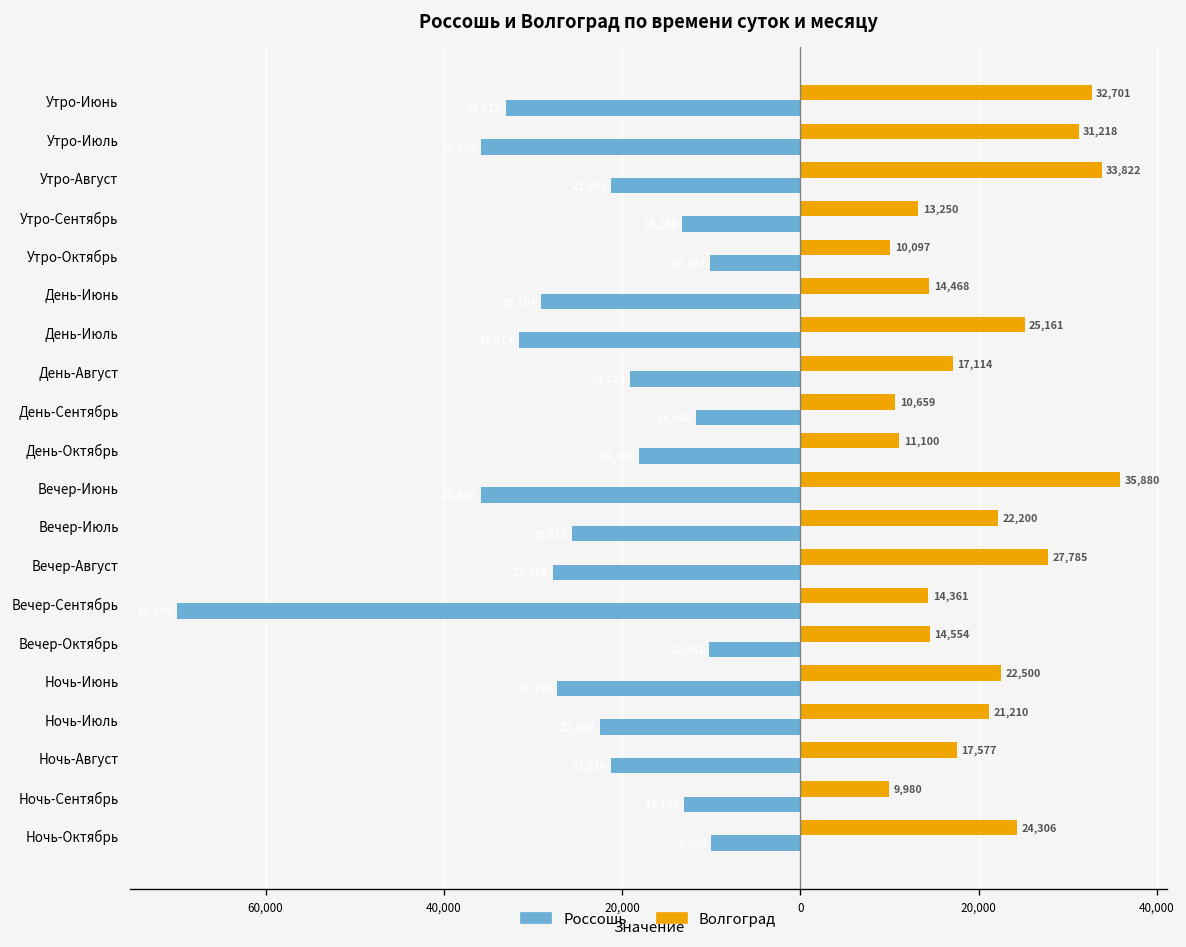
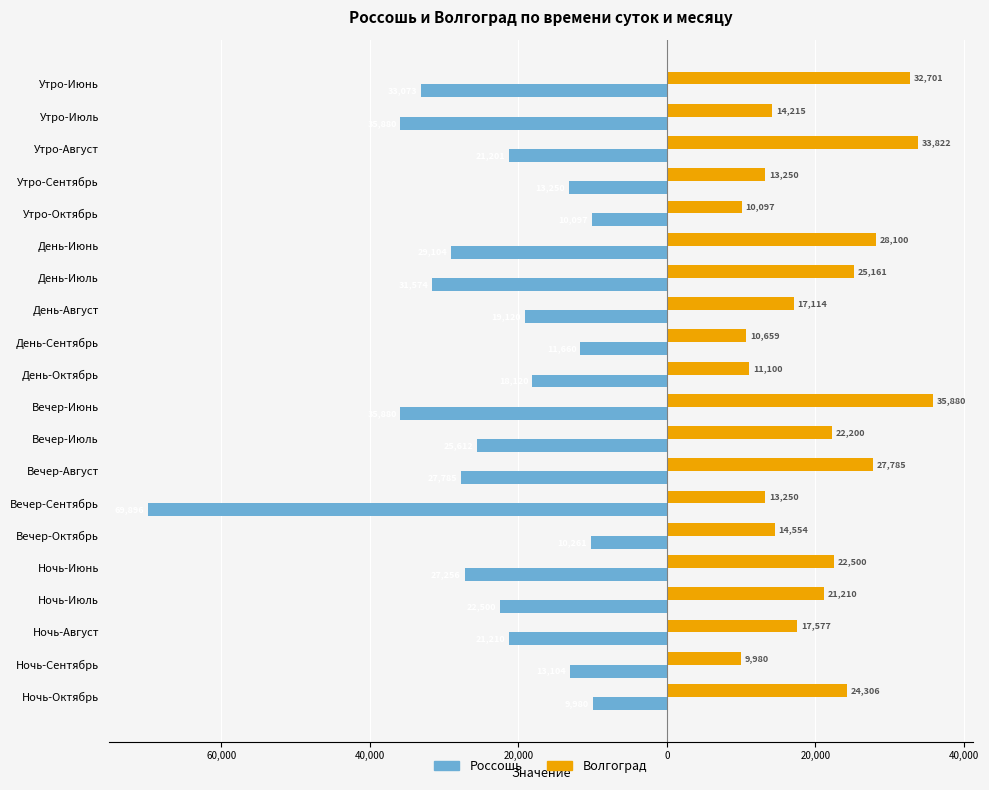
  {
    "Волгоград": {
      "Утро-Июнь": "32,701",
-     "Утро-Июль": "31,218",
+     "Утро-Июль": "14,215",
      "Утро-Август": "33,822",
      "Утро-Сентябрь": "13,250",
      "Утро-Октябрь": "10,097",
-     "День-Июнь": "14,468",
+     "День-Июнь": "28,100",
      "День-Июль": "25,161",
      "День-Август": "17,114",
      "День-Сентябрь": "10,659",
      "День-Октябрь": "11,100",
      "Вечер-Июнь": "35,880",
      "Вечер-Июль": "22,200",
      "Вечер-Август": "27,785",
-     "Вечер-Сентябрь": "14,361",
+     "Вечер-Сентябрь": "13,250",
      "Вечер-Октябрь": "14,554",
      "Ночь-Июнь": "22,500",
      "Ночь-Июль": "21,210",
      "Ночь-Август": "17,577",
      "Ночь-Сентябрь": "9,980",
      "Ночь-Октябрь": "24,306"
    }
  }
